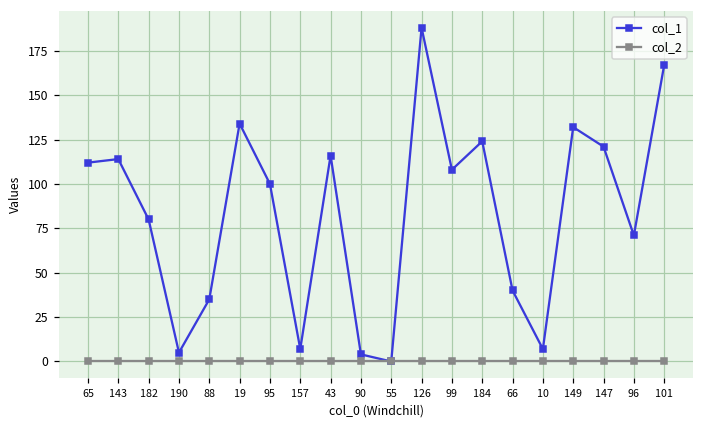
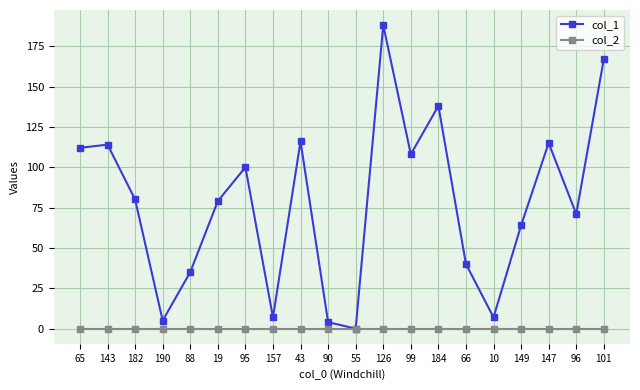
  {
    "col_1": {
      "65": 112,
      "143": 114,
      "182": 80,
      "190": 5,
      "88": 35,
-     "19": 134,
+     "19": 79,
      "95": 100,
      "157": 7,
      "43": 116,
      "90": 4,
      "126": 188,
      "99": 108,
-     "184": 124,
+     "184": 138,
      "66": 40,
      "10": 7,
-     "149": 132,
-     "147": 121,
+     "149": 64,
+     "147": 115,
      "96": 71,
      "101": 167
    },
    "col_2": {
      "65": 0,
      "143": 0,
      "182": 0,
      "190": 0,
      "88": 0,
      "19": 0,
      "95": 0,
      "157": 0,
      "43": 0,
      "90": 0,
      "126": 0,
      "99": 0,
      "184": 0,
      "66": 0,
      "10": 0,
      "149": 0,
      "147": 0,
      "96": 0,
      "101": 0
    }
  }
